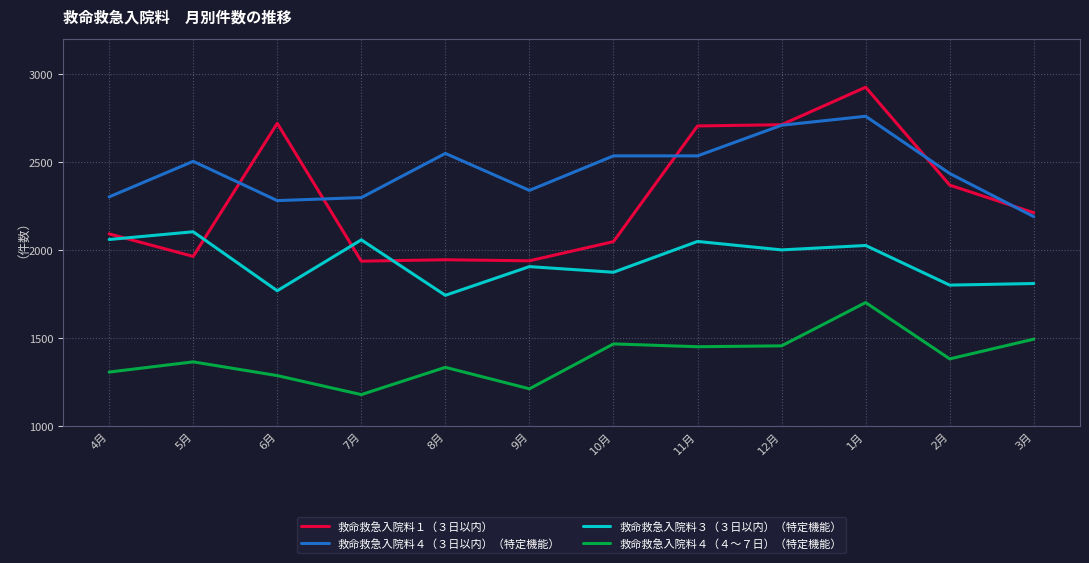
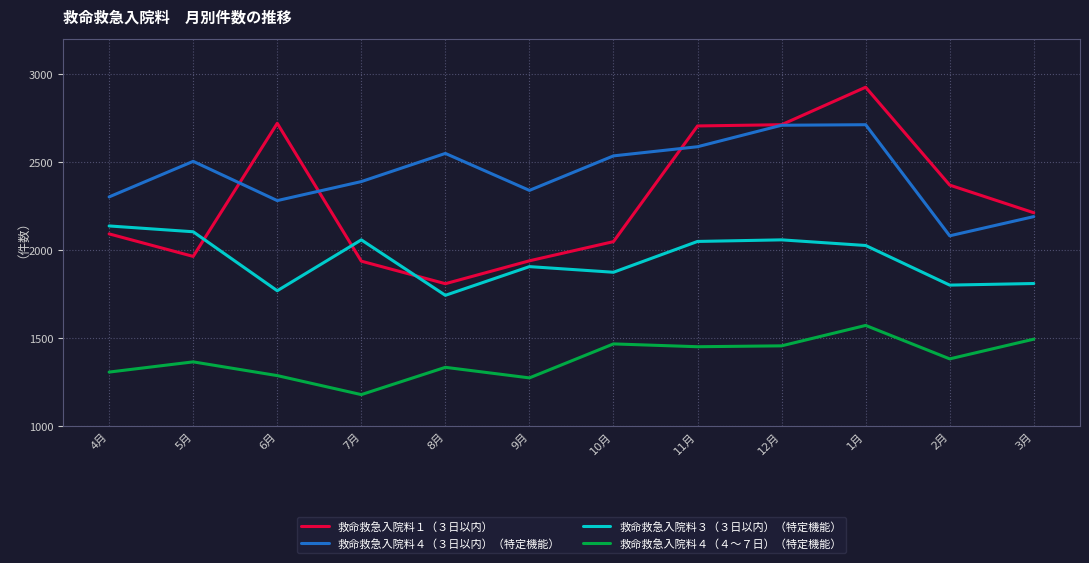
  {
    "救命救急入院料１（３日以内）": {
      "4月": 2090,
      "5月": 1960,
      "6月": 2720,
      "7月": 1940,
-     "8月": 1950,
+     "8月": 1810,
      "9月": 1940,
      "10月": 2050,
      "11月": 2710,
      "1月": 2930,
      "2月": 2370,
      "3月": 2210
    },
    "救命救急入院料４（３日以内）（特定機能）": {
      "4月": 2300,
      "5月": 2500,
      "6月": 2280,
-     "7月": 2300,
+     "7月": 2390,
      "8月": 2550,
      "9月": 2340,
      "10月": 2540,
-     "11月": 2540,
-     "1月": 2760,
-     "2月": 2440,
+     "11月": 2590,
+     "1月": 2710,
+     "2月": 2080,
      "3月": 2190
    },
    "救命救急入院料３（３日以内）（特定機能）": {
-     "4月": 2060,
+     "4月": 2140,
      "5月": 2100,
      "6月": 1770,
      "7月": 2060,
      "8月": 1740,
      "9月": 1910,
      "10月": 1870,
      "11月": 2050,
-     "12月": 2000,
+     "12月": 2060,
      "1月": 2030,
      "2月": 1800,
      "3月": 1810
    },
    "救命救急入院料４（４〜７日）（特定機能）": {
      "4月": 1310,
      "5月": 1370,
      "6月": 1290,
      "7月": 1180,
      "8月": 1330,
-     "9月": 1210,
+     "9月": 1270,
      "10月": 1470,
      "11月": 1450,
      "12月": 1460,
-     "1月": 1700,
+     "1月": 1570,
      "2月": 1380,
      "3月": 1490
    }
  }
